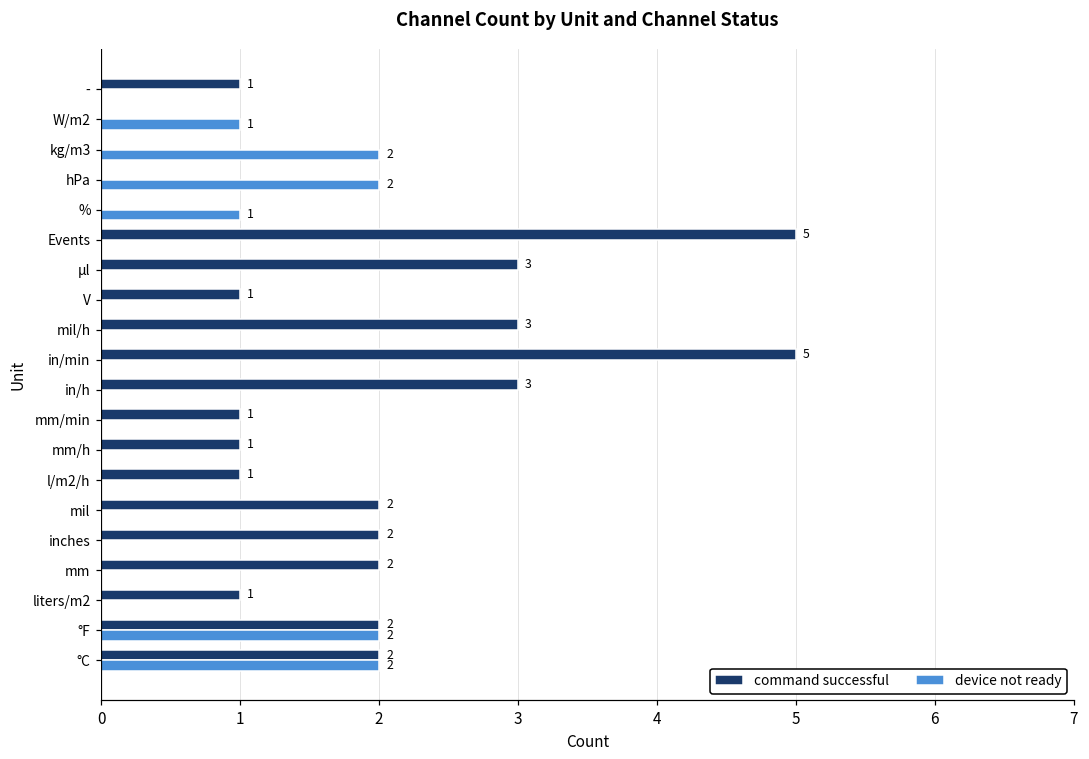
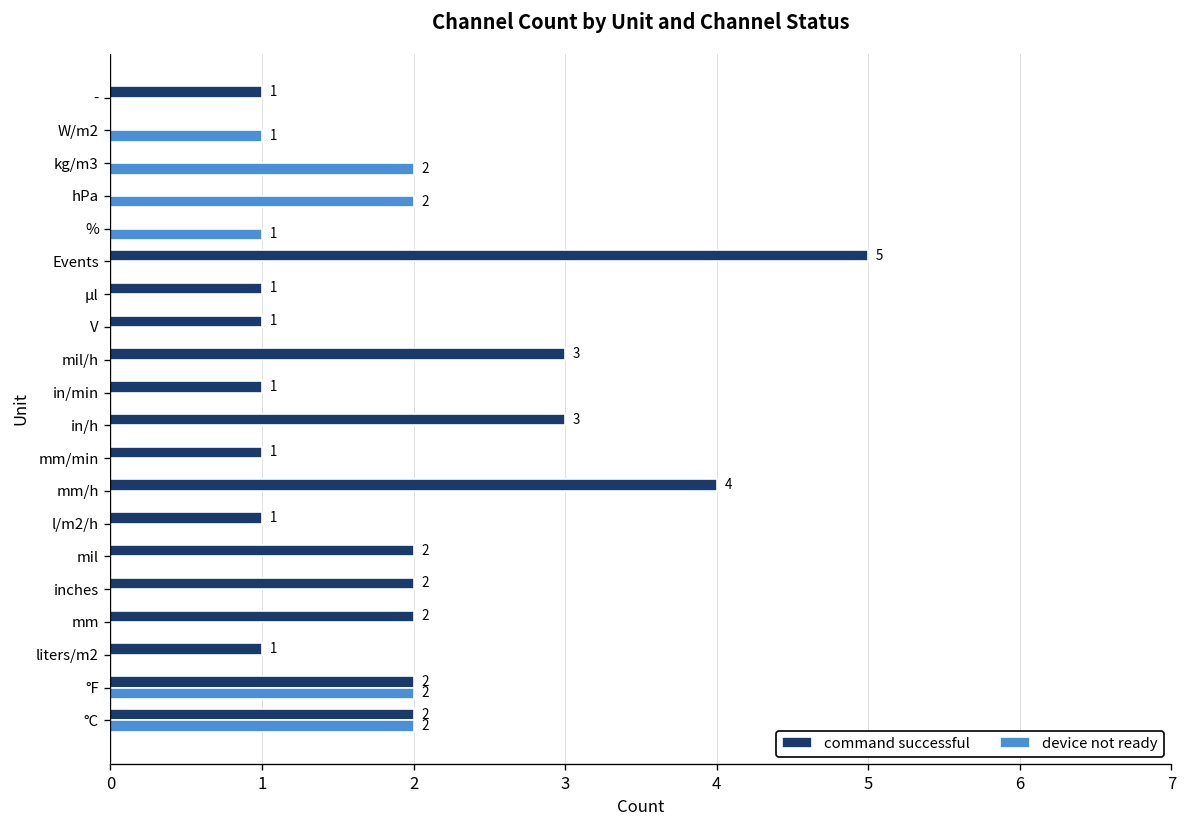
  {
    "command successful": {
      "-": 1,
      "Events": 5,
-     "μl": 3,
+     "μl": 1,
      "V": 1,
      "mil/h": 3,
-     "in/min": 5,
+     "in/min": 1,
      "in/h": 3,
      "mm/min": 1,
-     "mm/h": 1,
+     "mm/h": 4,
      "l/m2/h": 1,
      "mil": 2,
      "inches": 2,
      "mm": 2,
      "liters/m2": 1,
      "°F": 2,
      "°C": 2
    },
    "device not ready": {
      "W/m2": 1,
      "kg/m3": 2,
      "hPa": 2,
      "%": 1,
      "°F": 2,
      "°C": 2
    }
  }
